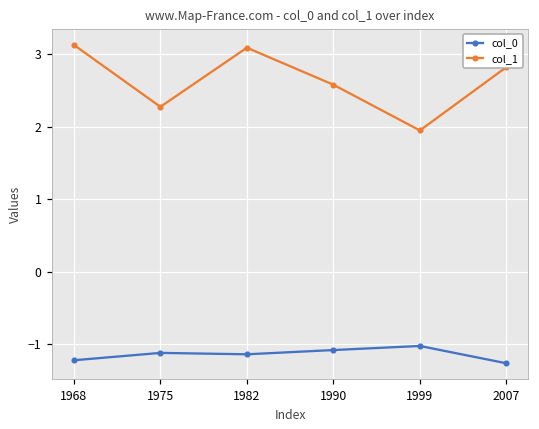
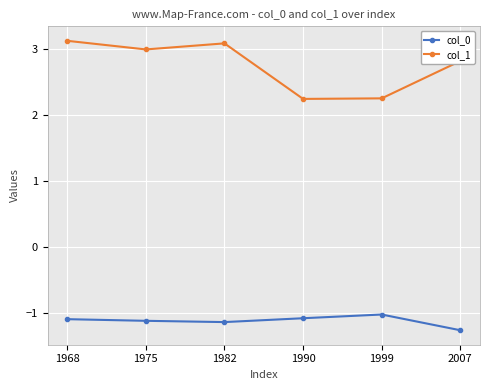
  {
    "col_0": {
-     "1968": -1.2,
+     "1968": -1.1,
      "1975": -1.1,
      "1982": -1.1,
      "1990": -1.1,
      "1999": -1.0,
      "2007": -1.3
    },
    "col_1": {
      "1968": 3.1,
-     "1975": 2.3,
+     "1975": 3.0,
      "1982": 3.1,
-     "1990": 2.6,
-     "1999": 2.0
+     "1990": 2.2,
+     "1999": 2.3
    }
  }
